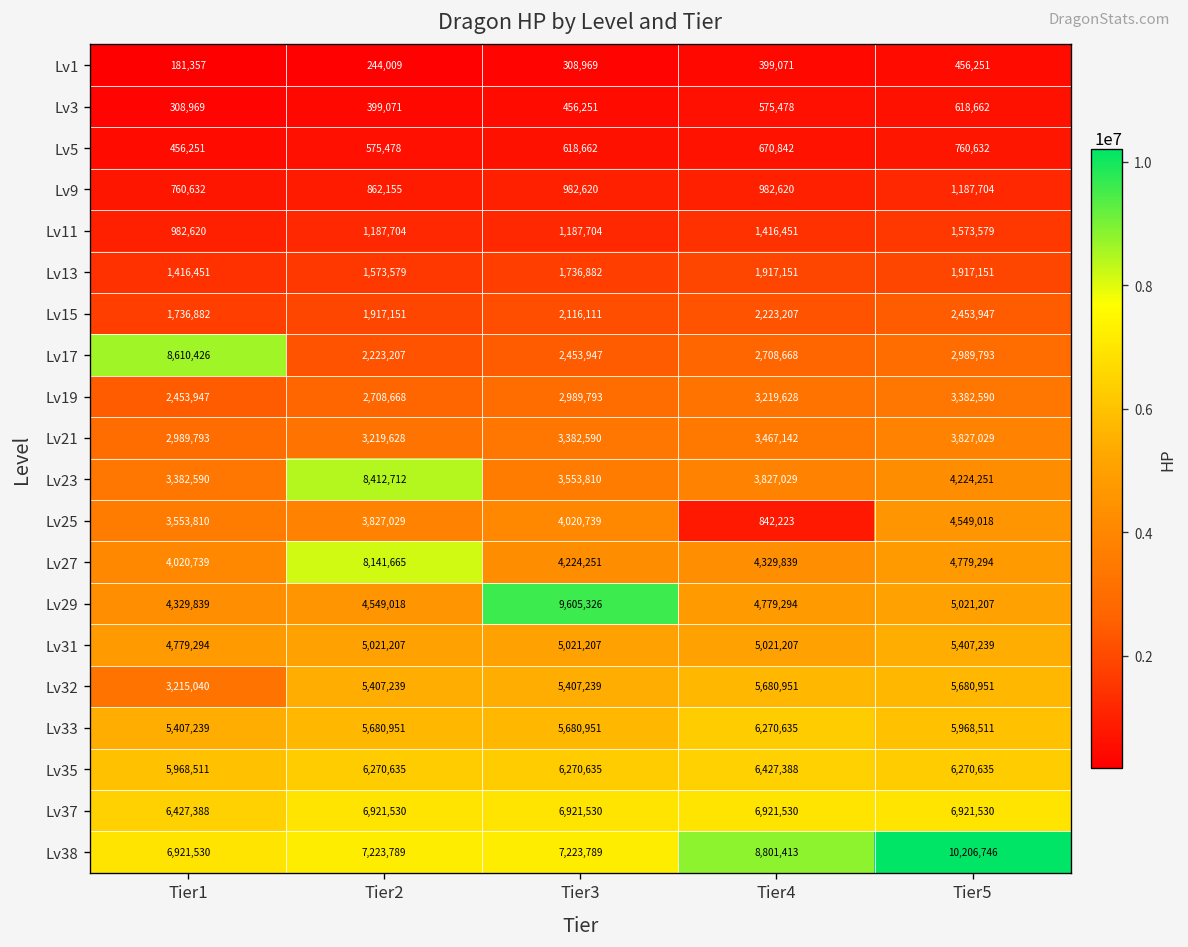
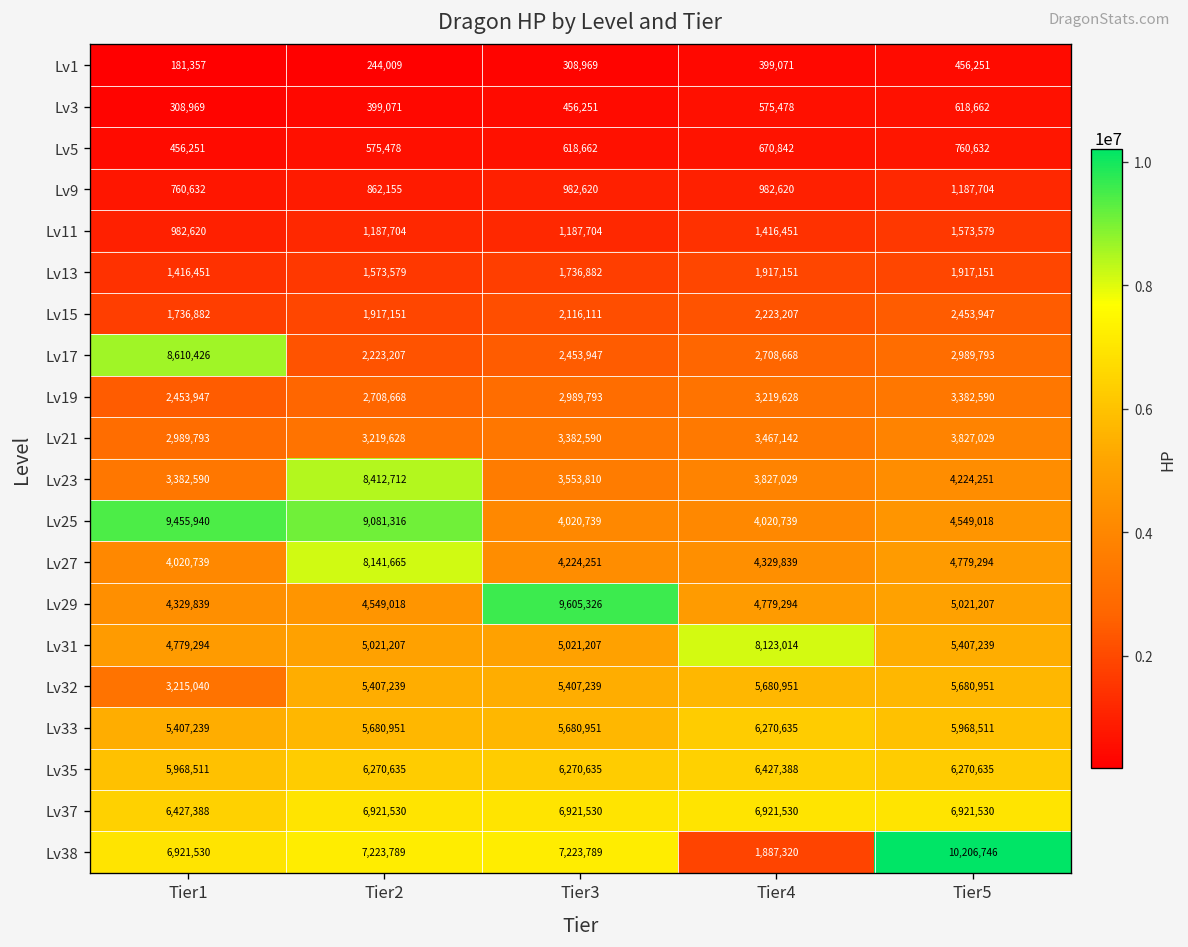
  {
    "Lv1": {
      "Tier1": "181,357",
      "Tier2": "244,009",
      "Tier3": "308,969",
      "Tier4": "399,071",
      "Tier5": "456,251"
    },
    "Lv3": {
      "Tier1": "308,969",
      "Tier2": "399,071",
      "Tier3": "456,251",
      "Tier4": "575,478",
      "Tier5": "618,662"
    },
    "Lv5": {
      "Tier1": "456,251",
      "Tier2": "575,478",
      "Tier3": "618,662",
      "Tier4": "670,842",
      "Tier5": "760,632"
    },
    "Lv9": {
      "Tier1": "760,632",
      "Tier2": "862,155",
      "Tier3": "982,620",
      "Tier4": "982,620",
      "Tier5": "1,187,704"
    },
    "Lv11": {
      "Tier1": "982,620",
      "Tier2": "1,187,704",
      "Tier3": "1,187,704",
      "Tier4": "1,416,451",
      "Tier5": "1,573,579"
    },
    "Lv13": {
      "Tier1": "1,416,451",
      "Tier2": "1,573,579",
      "Tier3": "1,736,882",
      "Tier4": "1,917,151",
      "Tier5": "1,917,151"
    },
    "Lv15": {
      "Tier1": "1,736,882",
      "Tier2": "1,917,151",
      "Tier3": "2,116,111",
      "Tier4": "2,223,207",
      "Tier5": "2,453,947"
    },
    "Lv17": {
      "Tier1": "8,610,426",
      "Tier2": "2,223,207",
      "Tier3": "2,453,947",
      "Tier4": "2,708,668",
      "Tier5": "2,989,793"
    },
    "Lv19": {
      "Tier1": "2,453,947",
      "Tier2": "2,708,668",
      "Tier3": "2,989,793",
      "Tier4": "3,219,628",
      "Tier5": "3,382,590"
    },
    "Lv21": {
      "Tier1": "2,989,793",
      "Tier2": "3,219,628",
      "Tier3": "3,382,590",
      "Tier4": "3,467,142",
      "Tier5": "3,827,029"
    },
    "Lv23": {
      "Tier1": "3,382,590",
      "Tier2": "8,412,712",
      "Tier3": "3,553,810",
      "Tier4": "3,827,029",
      "Tier5": "4,224,251"
    },
    "Lv25": {
-     "Tier1": "3,553,810",
-     "Tier2": "3,827,029",
+     "Tier1": "9,455,940",
+     "Tier2": "9,081,316",
      "Tier3": "4,020,739",
-     "Tier4": "842,223",
+     "Tier4": "4,020,739",
      "Tier5": "4,549,018"
    },
    "Lv27": {
      "Tier1": "4,020,739",
      "Tier2": "8,141,665",
      "Tier3": "4,224,251",
      "Tier4": "4,329,839",
      "Tier5": "4,779,294"
    },
    "Lv29": {
      "Tier1": "4,329,839",
      "Tier2": "4,549,018",
      "Tier3": "9,605,326",
      "Tier4": "4,779,294",
      "Tier5": "5,021,207"
    },
    "Lv31": {
      "Tier1": "4,779,294",
      "Tier2": "5,021,207",
      "Tier3": "5,021,207",
-     "Tier4": "5,021,207",
+     "Tier4": "8,123,014",
      "Tier5": "5,407,239"
    },
    "Lv32": {
      "Tier1": "3,215,040",
      "Tier2": "5,407,239",
      "Tier3": "5,407,239",
      "Tier4": "5,680,951",
      "Tier5": "5,680,951"
    },
    "Lv33": {
      "Tier1": "5,407,239",
      "Tier2": "5,680,951",
      "Tier3": "5,680,951",
      "Tier4": "6,270,635",
      "Tier5": "5,968,511"
    },
    "Lv35": {
      "Tier1": "5,968,511",
      "Tier2": "6,270,635",
      "Tier3": "6,270,635",
      "Tier4": "6,427,388",
      "Tier5": "6,270,635"
    },
    "Lv37": {
      "Tier1": "6,427,388",
      "Tier2": "6,921,530",
      "Tier3": "6,921,530",
      "Tier4": "6,921,530",
      "Tier5": "6,921,530"
    },
    "Lv38": {
      "Tier1": "6,921,530",
      "Tier2": "7,223,789",
      "Tier3": "7,223,789",
-     "Tier4": "8,801,413",
+     "Tier4": "1,887,320",
      "Tier5": "10,206,746"
    }
  }
